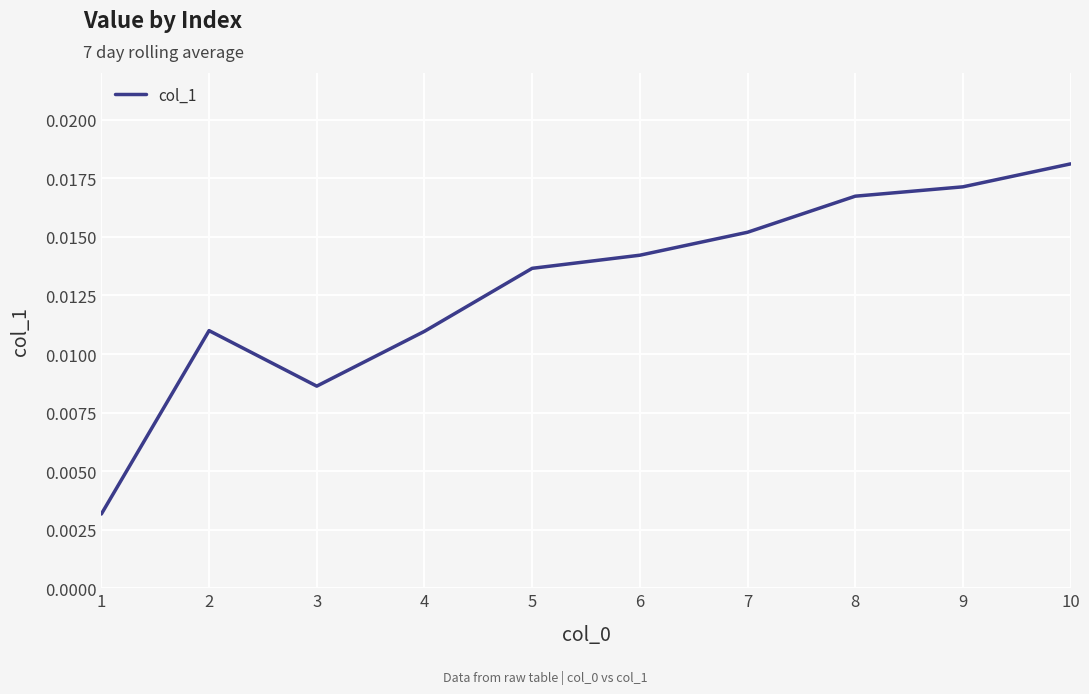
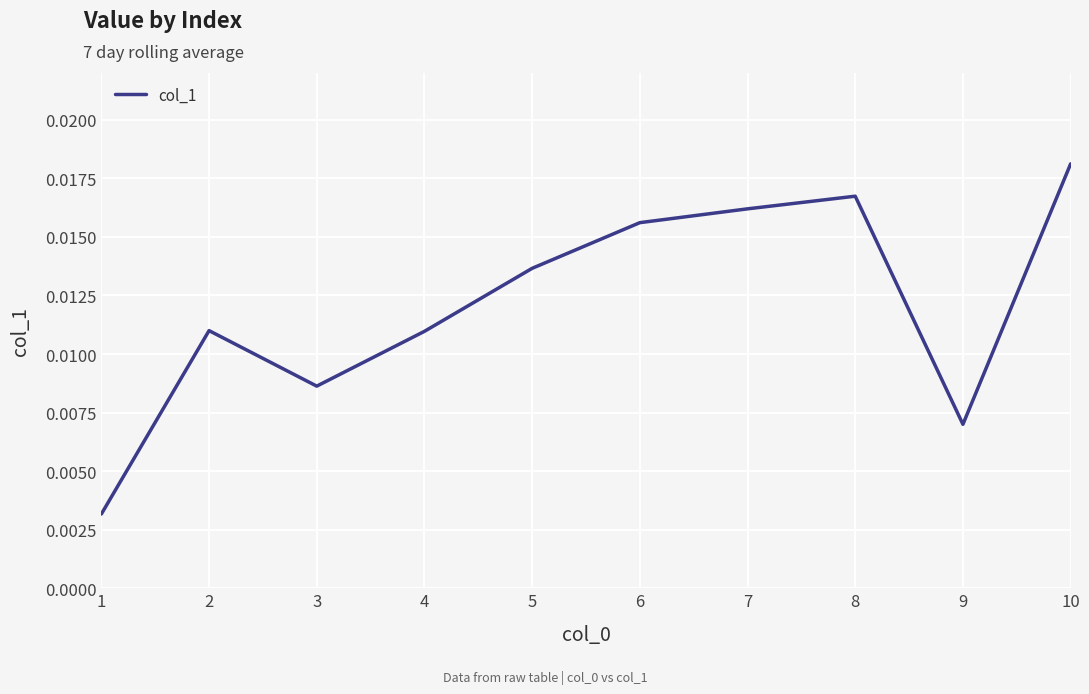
  {
    "1": 0.0032,
    "2": 0.0110,
    "3": 0.0086,
    "4": 0.0110,
    "5": 0.0137,
-   "6": 0.0142,
-   "7": 0.0152,
+   "6": 0.0156,
+   "7": 0.0162,
    "8": 0.0167,
-   "9": 0.0171,
+   "9": 0.0070,
    "10": 0.0181
  }
